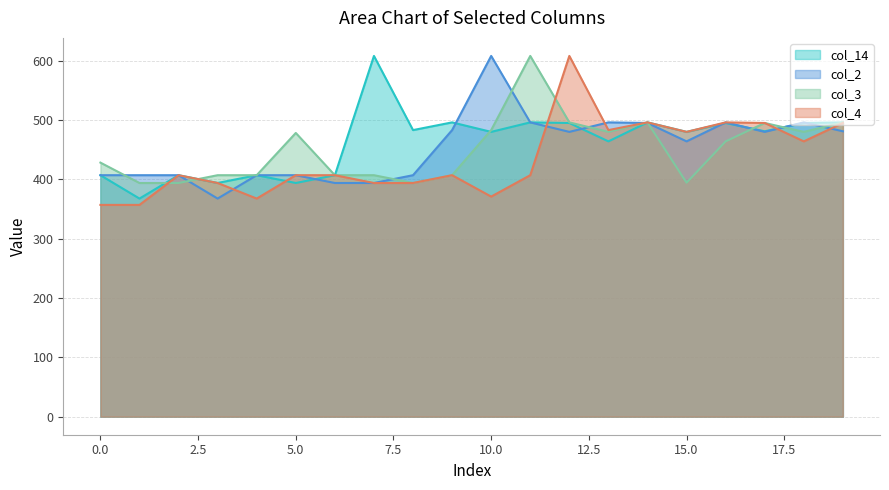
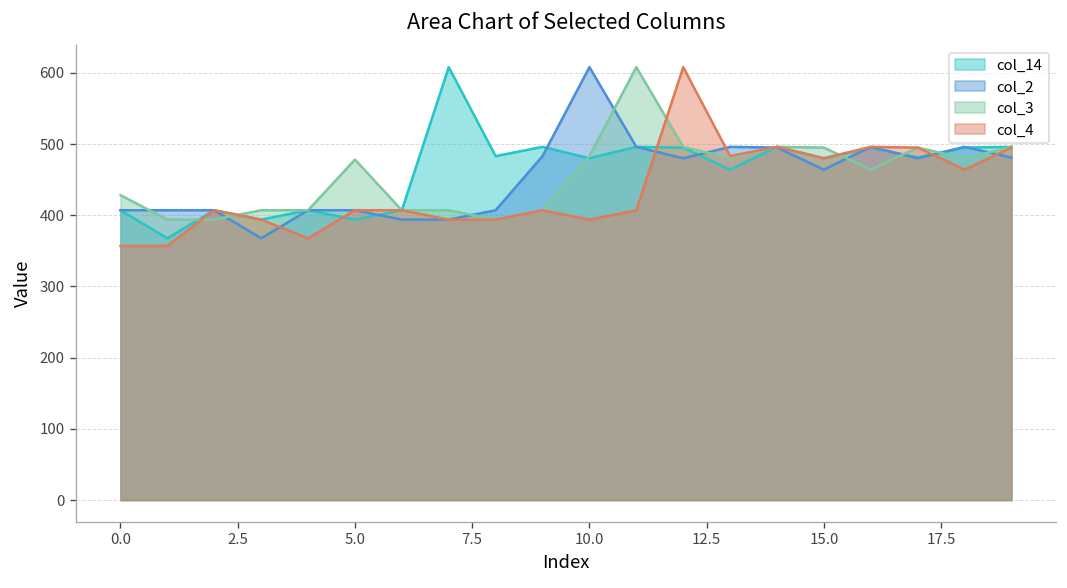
  {
    "col_3": {
      "0.0": 430,
      "5.0": 480,
-     "15.0": 390
+     "15.0": 500
    },
    "col_4": {
      "0.0": 360,
-     "10.0": 370
+     "10.0": 390
    }
  }
